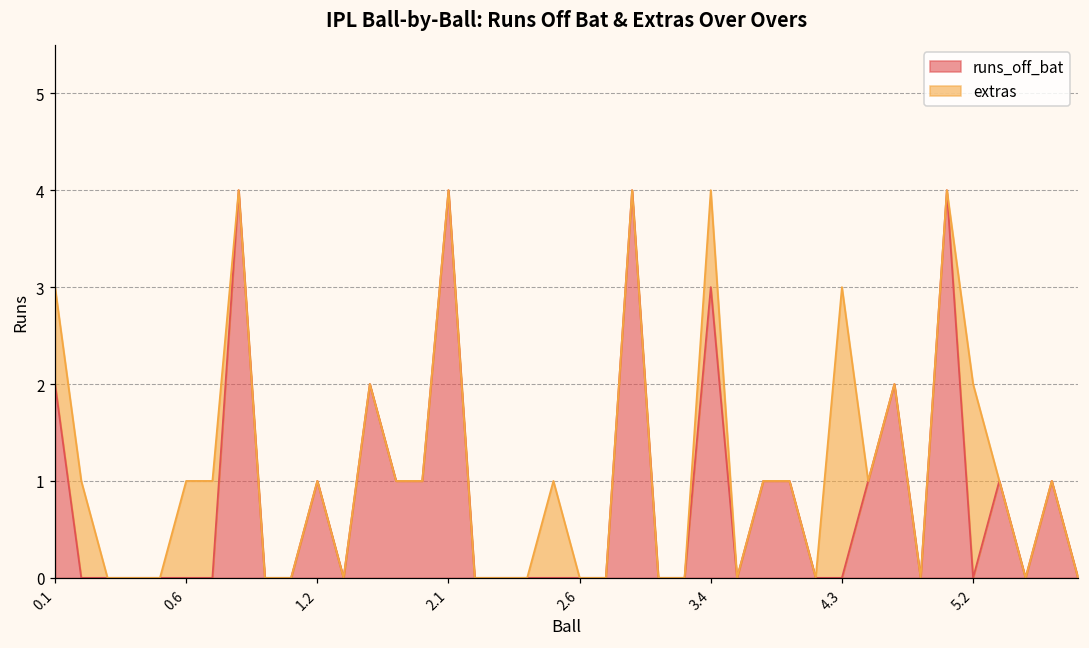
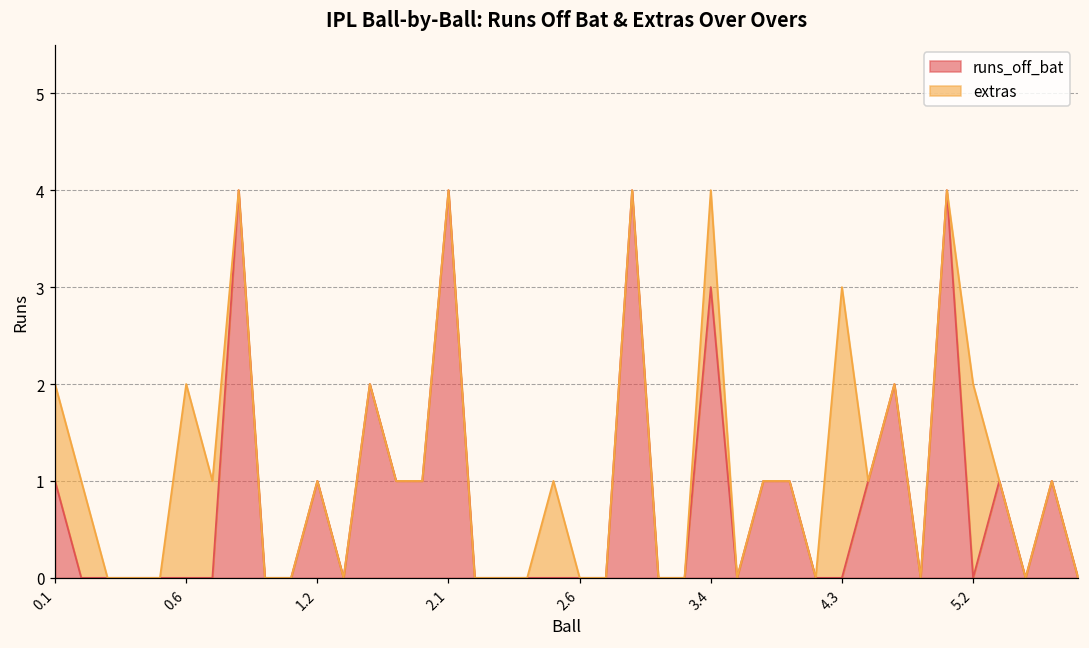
  {
    "runs_off_bat": {
-     "0.1": 2,
+     "0.1": 1,
      "0.6": 0,
      "3.4": 3,
      "4.3": 0,
      "5.2": 0
    },
    "extras": {
-     "0.6": 1,
+     "0.6": 2,
      "3.4": 4,
      "4.3": 3,
      "5.2": 2
    }
  }
